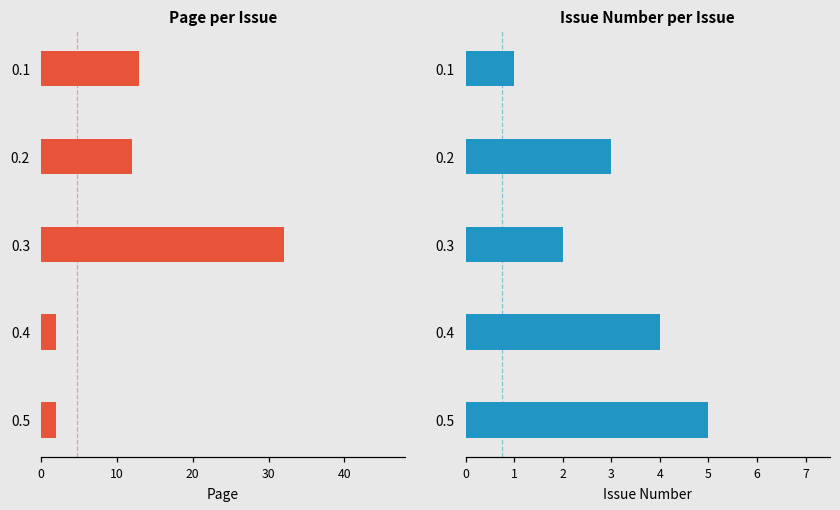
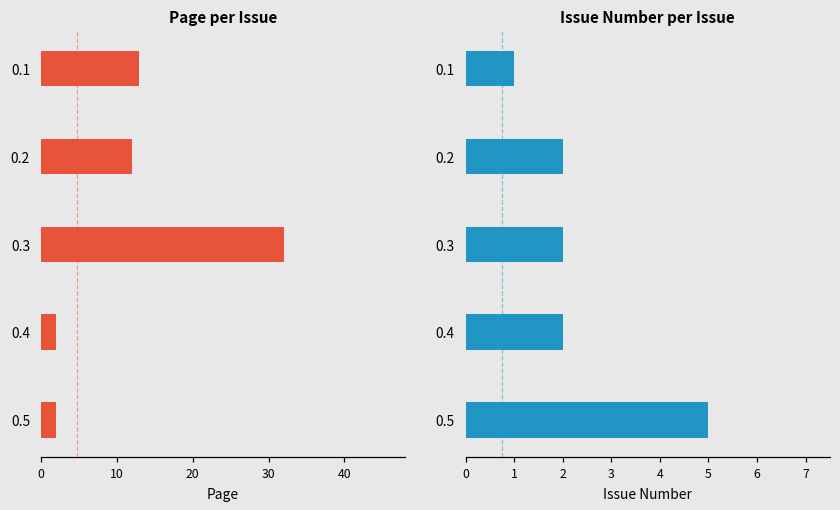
  {
    "Page per Issue": {
      "0.1": 13,
      "0.2": 12,
      "0.3": 32,
      "0.4": 2,
      "0.5": 2
    },
    "Issue Number per Issue": {
      "0.1": 1,
-     "0.2": 3,
+     "0.2": 2,
      "0.3": 2,
-     "0.4": 4,
+     "0.4": 2,
      "0.5": 5
    }
  }
